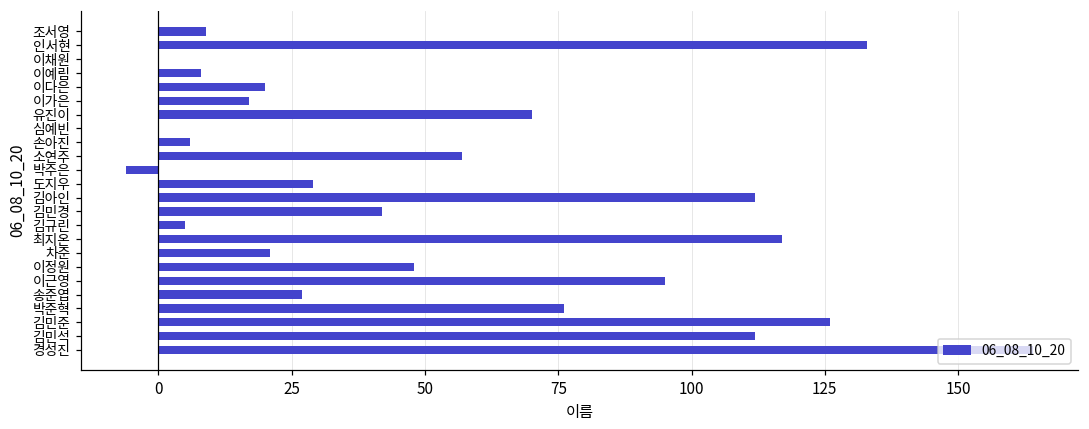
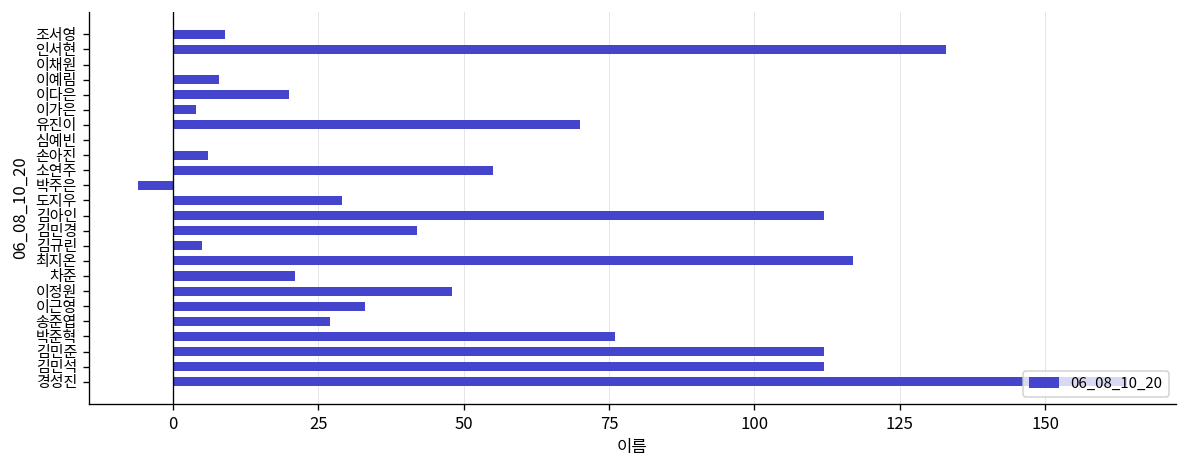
  {
    "조서영": 9,
    "인서현": 133,
    "이채원": 0,
    "이예림": 8,
    "이다은": 20,
-   "이가은": 17,
+   "이가은": 4,
    "유진이": 70,
    "심예빈": 0,
    "손아진": 6,
-   "소연주": 57,
+   "소연주": 55,
    "박주은": -6,
    "도지우": 29,
    "김아인": 112,
    "김민경": 42,
    "김규린": 5,
    "최지온": 117,
    "차준": 21,
    "이정원": 48,
-   "이근영": 95,
+   "이근영": 33,
    "송준엽": 27,
    "박준혁": 76,
-   "김민준": 126,
+   "김민준": 112,
    "김민석": 112
  }
